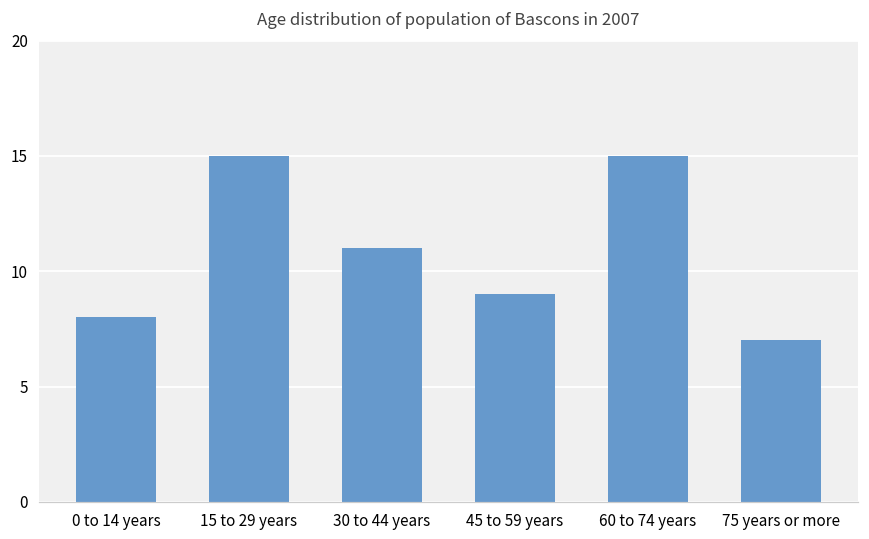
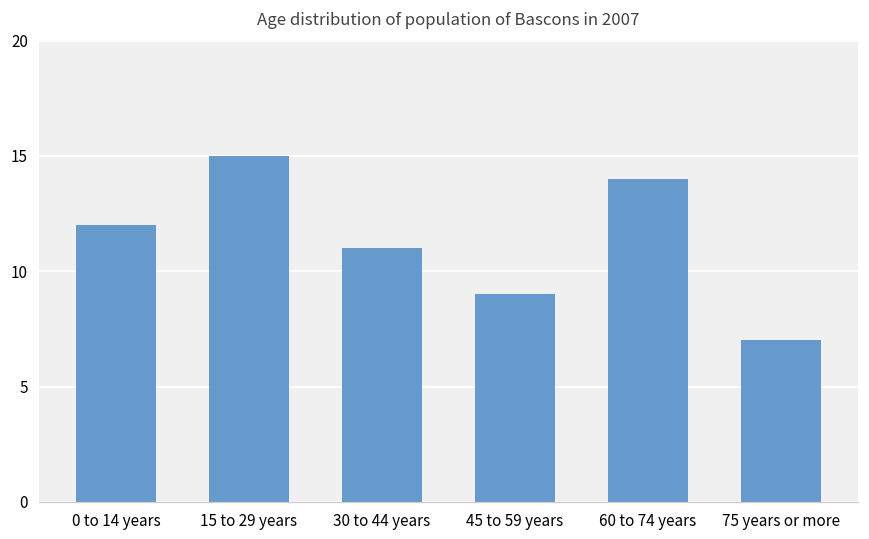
  {
-   "0 to 14 years": 8,
+   "0 to 14 years": 12,
    "15 to 29 years": 15,
    "30 to 44 years": 11,
    "45 to 59 years": 9,
-   "60 to 74 years": 15,
+   "60 to 74 years": 14,
    "75 years or more": 7
  }
